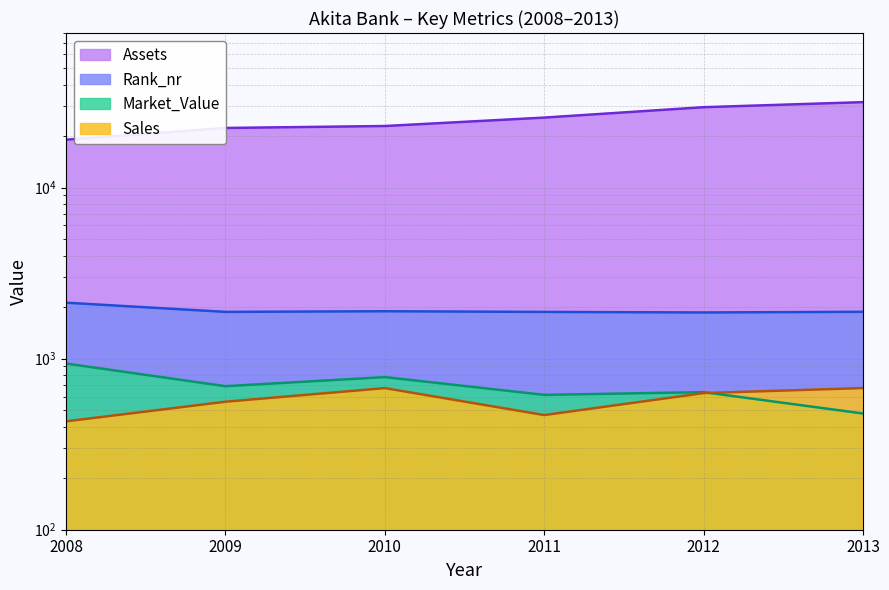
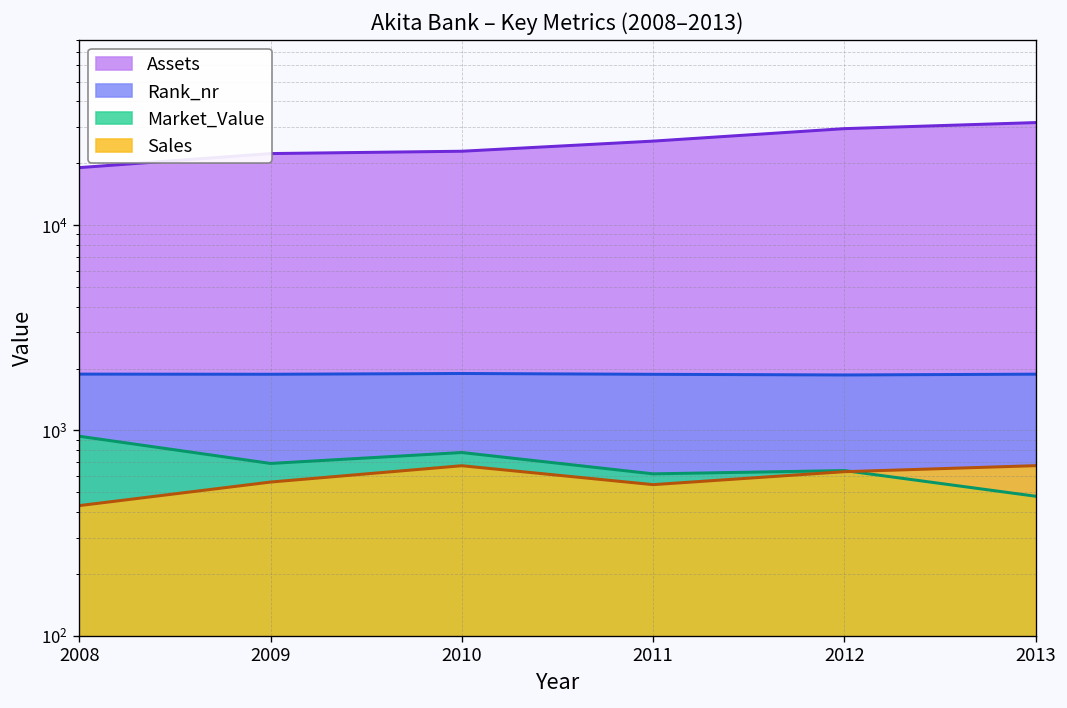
  {
    "Assets": {
      "2008": 19000,
      "2010": 23000,
      "2011": 26000,
      "2012": 29000,
      "2013": 32000
    },
    "Rank_nr": {
-     "2008": 2100,
+     "2008": 1900,
      "2009": 1900,
      "2010": 1900,
      "2011": 1900,
      "2012": 1900,
      "2013": 1900
    },
    "Market_Value": {
      "2008": 900,
      "2009": 690,
      "2010": 800,
      "2011": 610,
      "2013": 480
    },
    "Sales": {
      "2008": 430,
      "2009": 560,
      "2010": 670,
-     "2011": 470,
+     "2011": 540,
      "2013": 670
    }
  }
